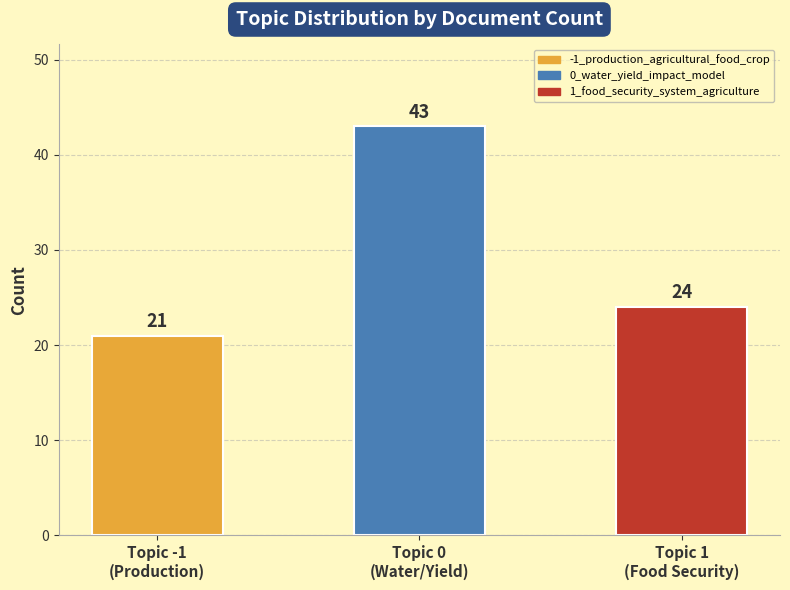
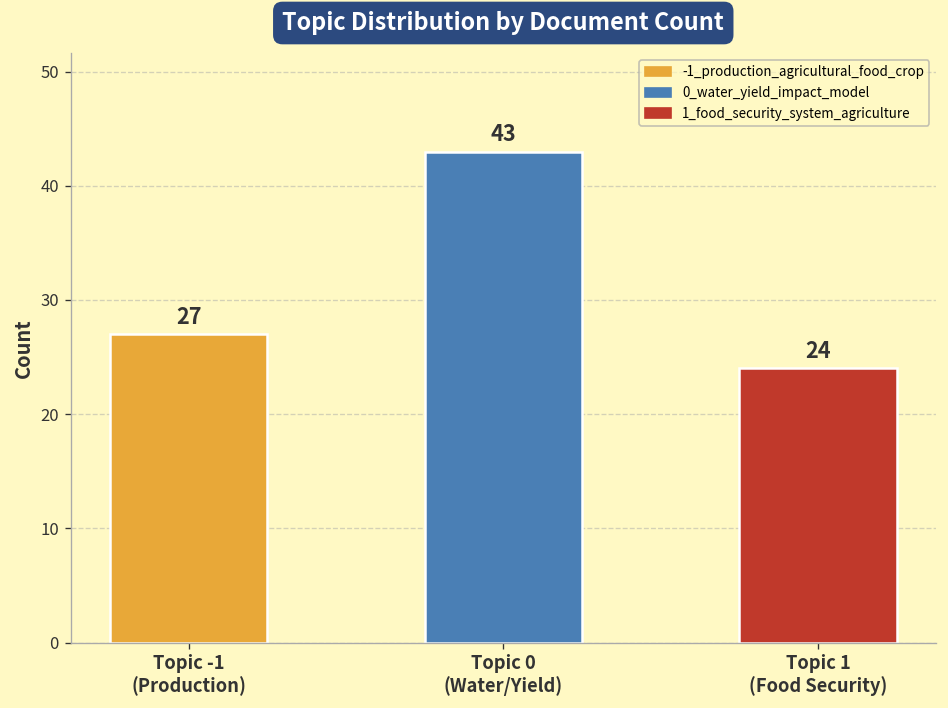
  {
-   "Topic -1 (Production)": 21,
+   "Topic -1 (Production)": 27,
    "Topic 0 (Water/Yield)": 43,
    "Topic 1 (Food Security)": 24
  }
